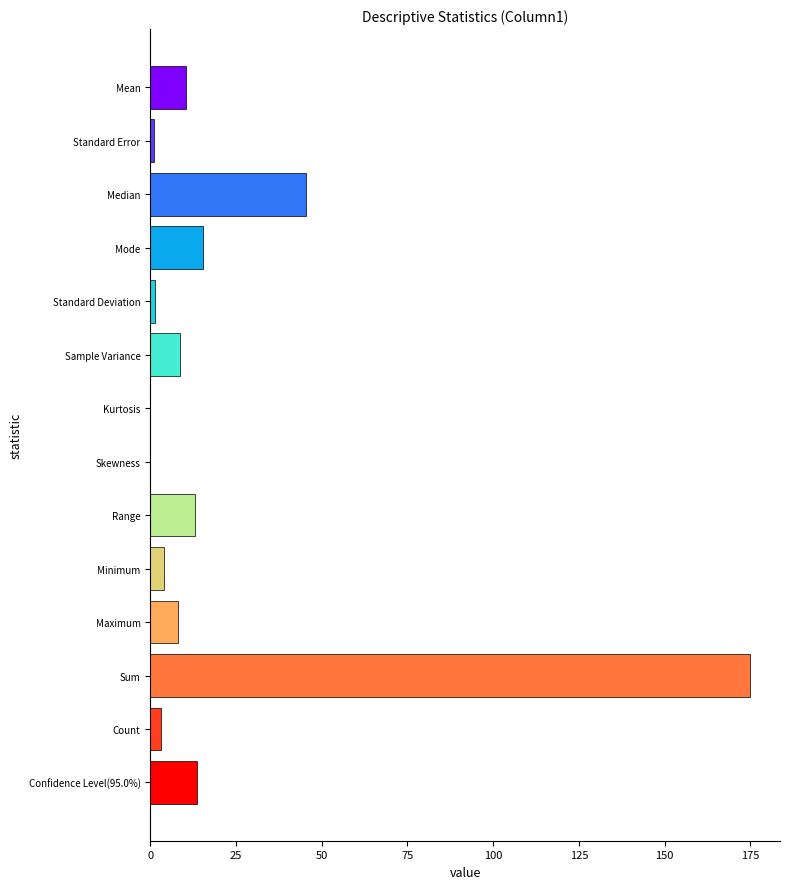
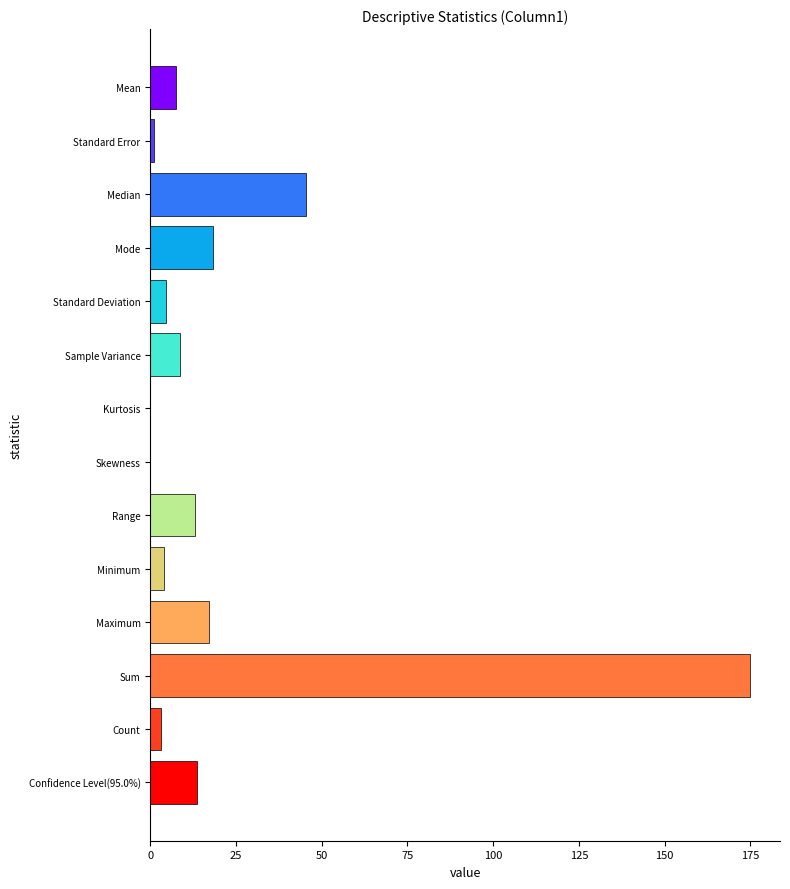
  {
-   "Mean": 10,
+   "Mean": 7,
    "Standard Error": 1,
    "Median": 46,
-   "Mode": 15,
-   "Standard Deviation": 1,
+   "Mode": 18,
+   "Standard Deviation": 4,
    "Sample Variance": 9,
    "Kurtosis": 0,
    "Range": 13,
    "Minimum": 4,
-   "Maximum": 8,
+   "Maximum": 17,
    "Sum": 175,
    "Count": 3,
    "Confidence Level(95.0%)": 14
  }
